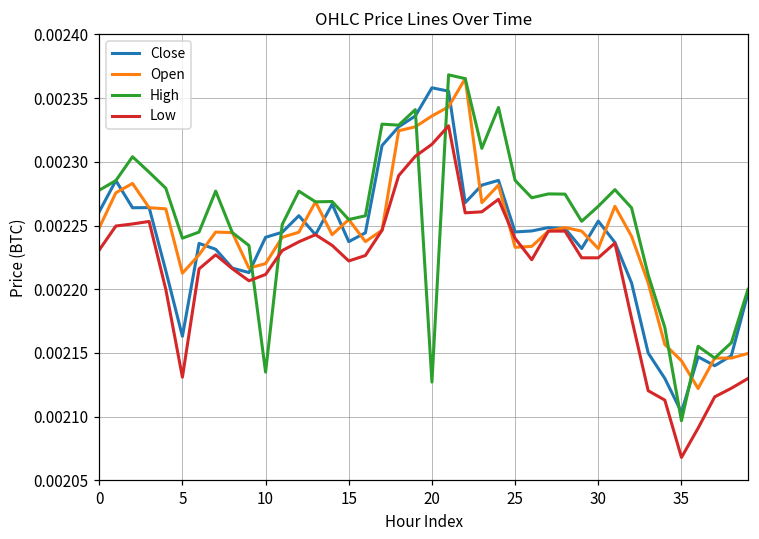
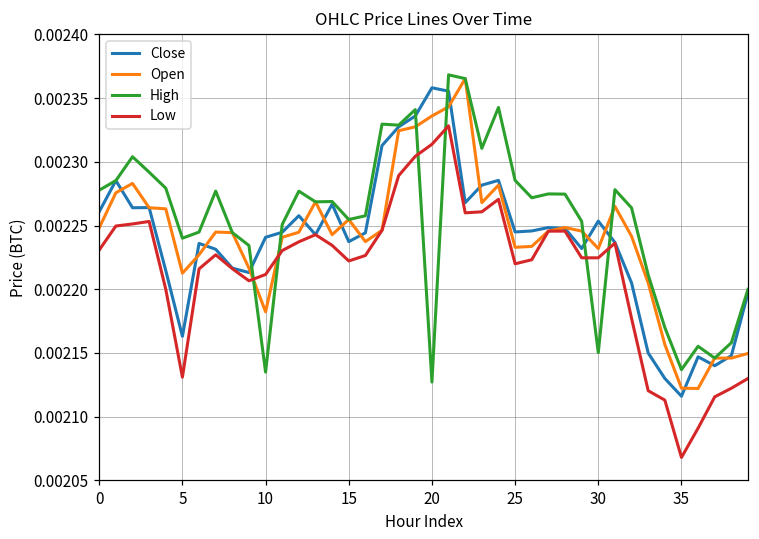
  {
    "Close": {
      "0": 0.002261,
      "5": 0.002163,
      "10": 0.002241,
      "15": 0.002237,
      "20": 0.002358,
      "25": 0.002245,
      "30": 0.002254,
-     "35": 0.002104
+     "35": 0.002116
    },
    "Open": {
      "0": 0.002248,
      "5": 0.002213,
-     "10": 0.002220,
+     "10": 0.002182,
      "20": 0.002336,
      "25": 0.002233,
      "30": 0.002232,
-     "35": 0.002144
+     "35": 0.002122
    },
    "High": {
      "0": 0.002278,
      "5": 0.002240,
      "10": 0.002135,
      "20": 0.002127,
      "25": 0.002285,
-     "30": 0.002265,
-     "35": 0.002097
+     "30": 0.002150,
+     "35": 0.002137
    },
    "Low": {
      "0": 0.00223,
      "5": 0.00213,
      "10": 0.00221,
      "15": 0.002222,
      "20": 0.002314,
-     "25": 0.00224,
+     "25": 0.00222,
      "30": 0.002225,
      "35": 0.00207
    }
  }
